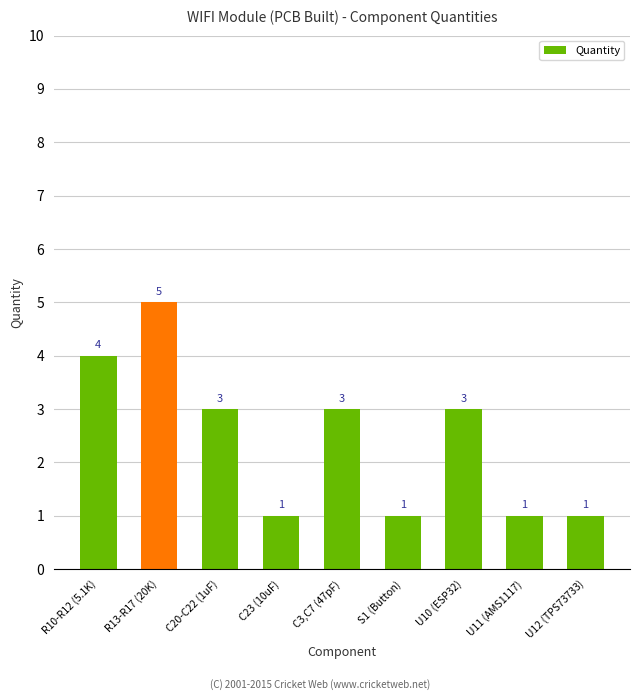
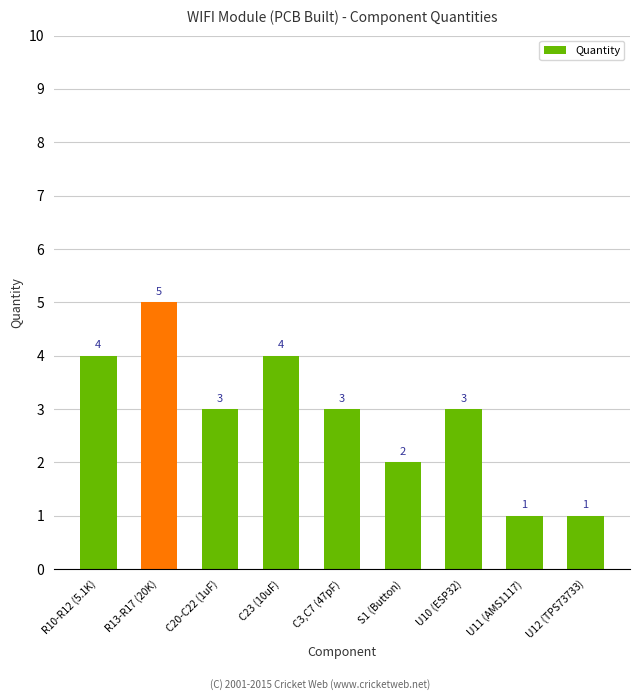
  {
    "R10-R12 (5.1K)": 4,
    "R13-R17 (20K)": 5,
    "C20-C22 (1uF)": 3,
-   "C23 (10uF)": 1,
+   "C23 (10uF)": 4,
    "C3,C7 (47pF)": 3,
-   "S1 (Button)": 1,
+   "S1 (Button)": 2,
    "U10 (ESP32)": 3,
    "U11 (AMS1117)": 1,
    "U12 (TPS73733)": 1
  }
